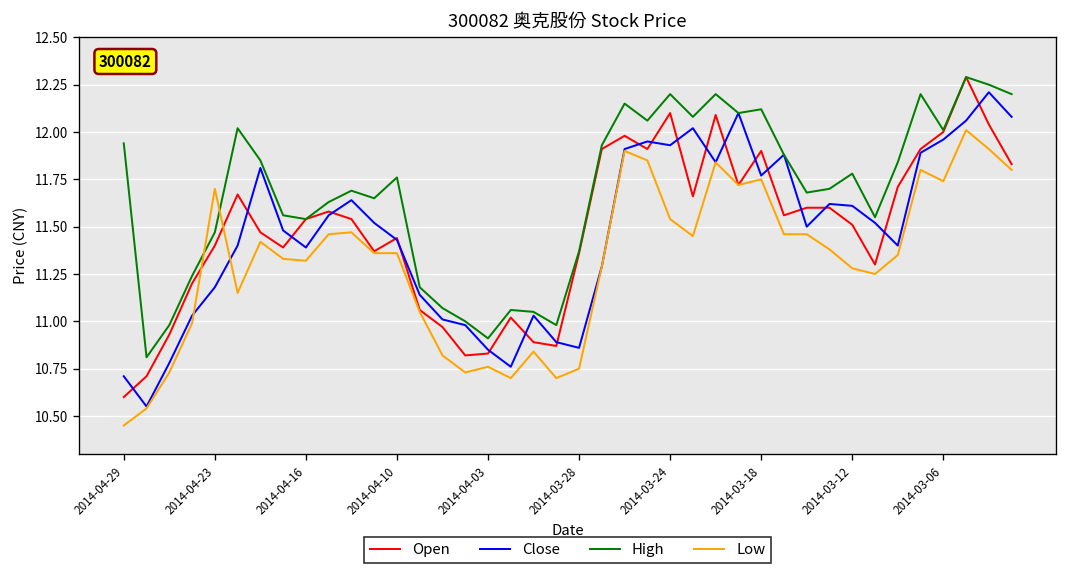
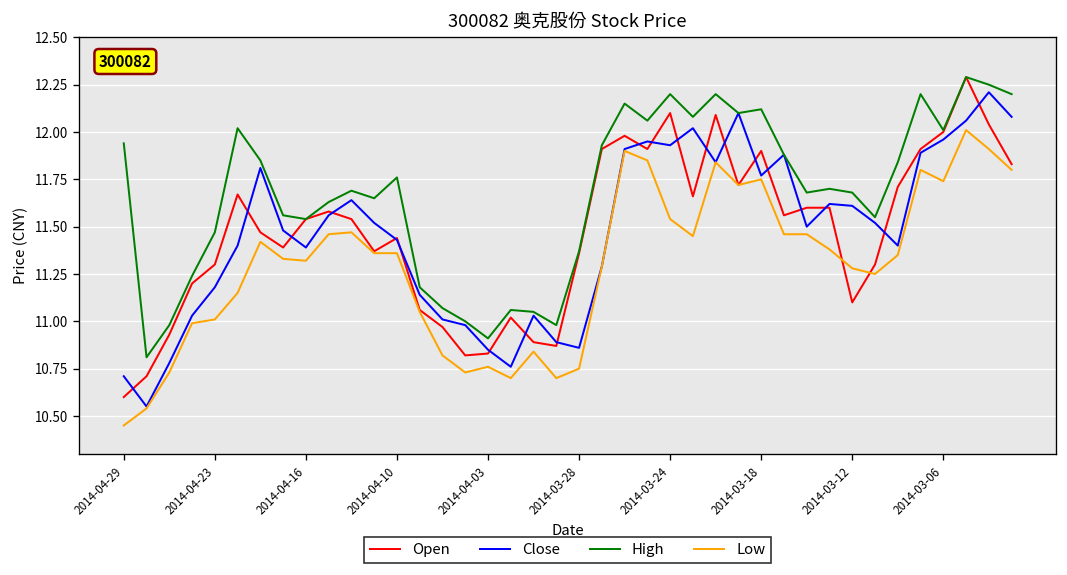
  {
    "Open": {
      "2014-04-29": 10.60,
-     "2014-04-23": 11.4,
+     "2014-04-23": 11.3,
      "2014-04-03": 10.83,
      "2014-03-24": 12.10,
      "2014-03-18": 11.90,
-     "2014-03-12": 11.51
+     "2014-03-12": 11.10
    },
    "Close": {
      "2014-04-29": 10.71,
      "2014-04-23": 11.18,
      "2014-04-16": 11.39,
      "2014-04-03": 10.85,
      "2014-03-28": 10.86,
      "2014-03-24": 11.93,
      "2014-03-18": 11.77,
      "2014-03-12": 11.61,
      "2014-03-06": 11.96
    },
    "High": {
      "2014-04-29": 11.94,
      "2014-04-23": 11.47,
      "2014-04-10": 11.76,
      "2014-04-03": 10.91,
      "2014-03-24": 12.20,
      "2014-03-18": 12.12,
-     "2014-03-12": 11.78
+     "2014-03-12": 11.68
    },
    "Low": {
      "2014-04-29": 10.45,
-     "2014-04-23": 11.70,
+     "2014-04-23": 11.01,
      "2014-04-16": 11.32,
      "2014-04-10": 11.36,
      "2014-04-03": 10.76,
      "2014-03-28": 10.75,
      "2014-03-24": 11.54,
      "2014-03-18": 11.75,
      "2014-03-12": 11.28,
      "2014-03-06": 11.74
    }
  }
